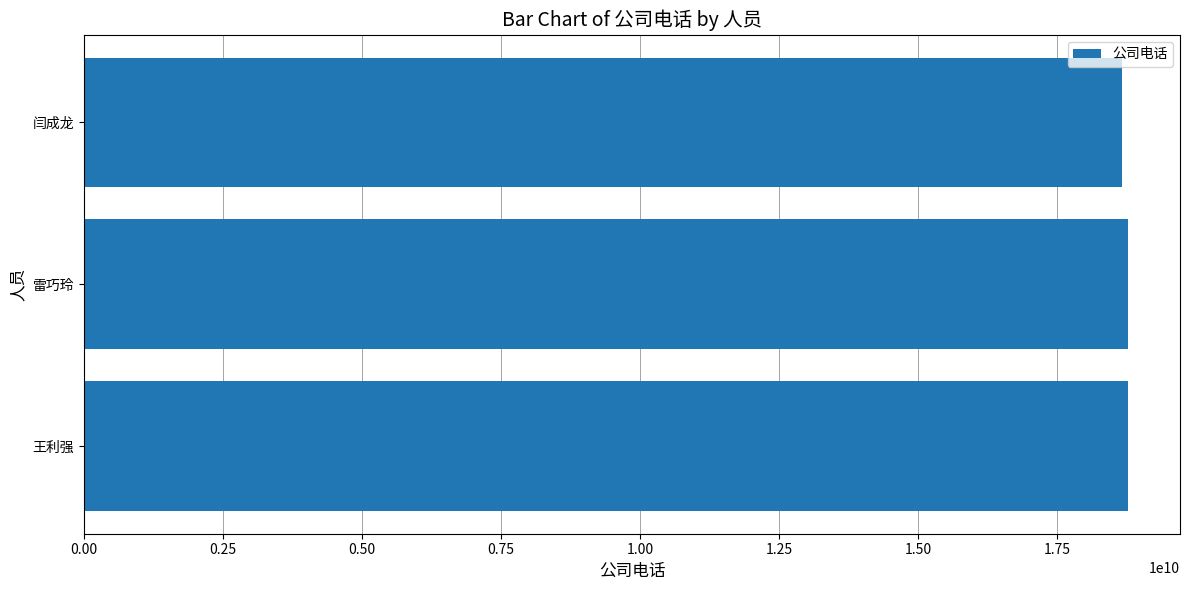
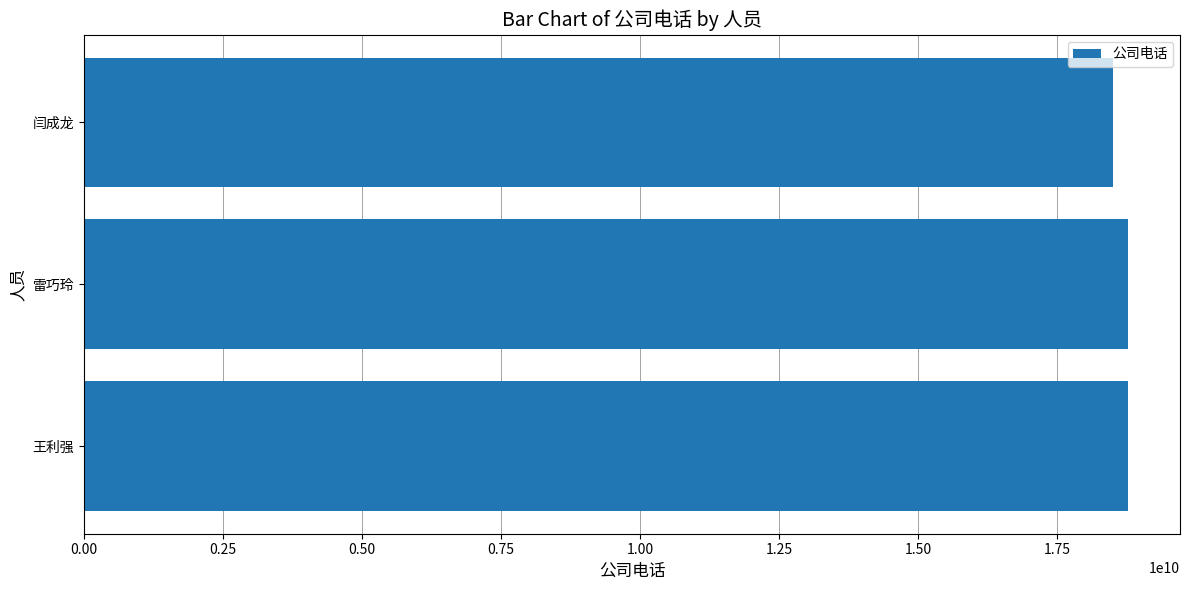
  {
-   "闫成龙": 18700000000,
+   "闫成龙": 18500000000,
    "雷巧玲": 18800000000,
    "王利强": 18800000000
  }
